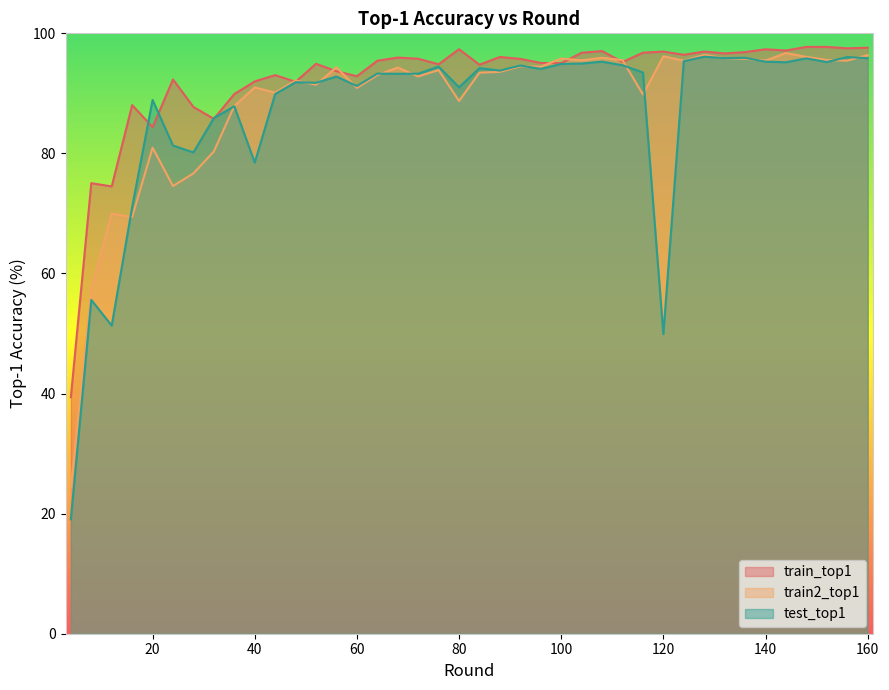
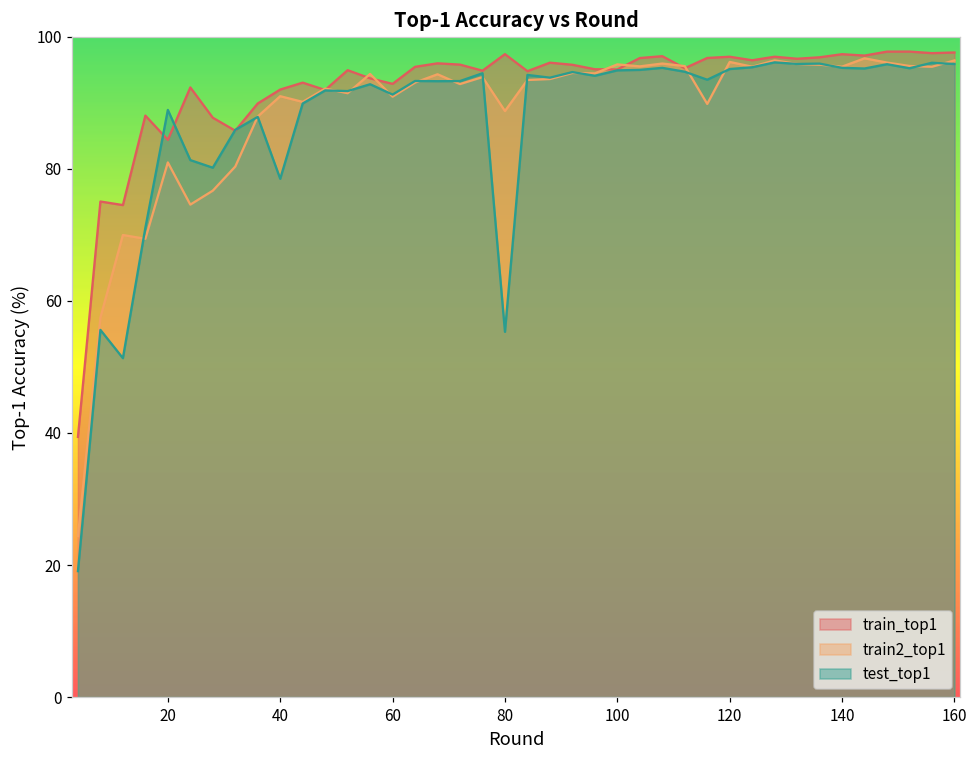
  {
    "test_top1": {
      "20": 89,
      "40": 78,
-     "80": 91,
-     "120": 50,
+     "80": 55,
+     "120": 95,
      "160": 96
    }
  }
